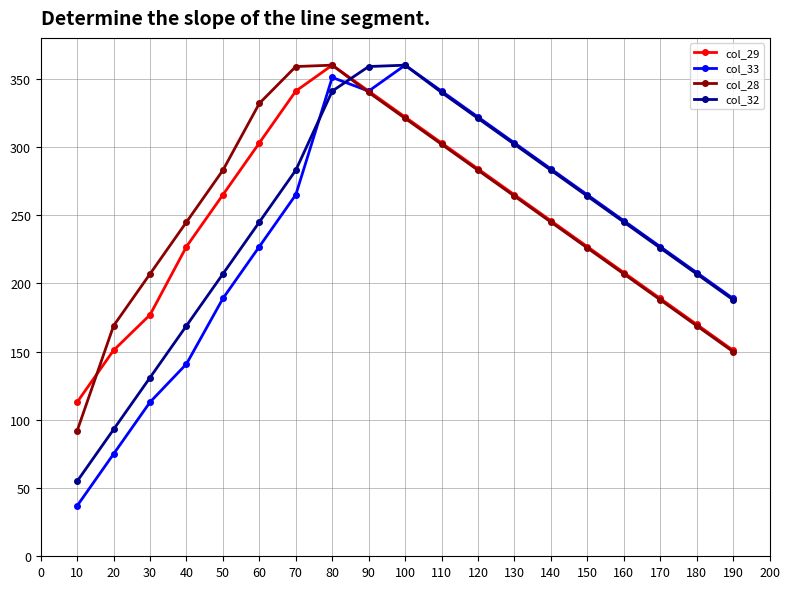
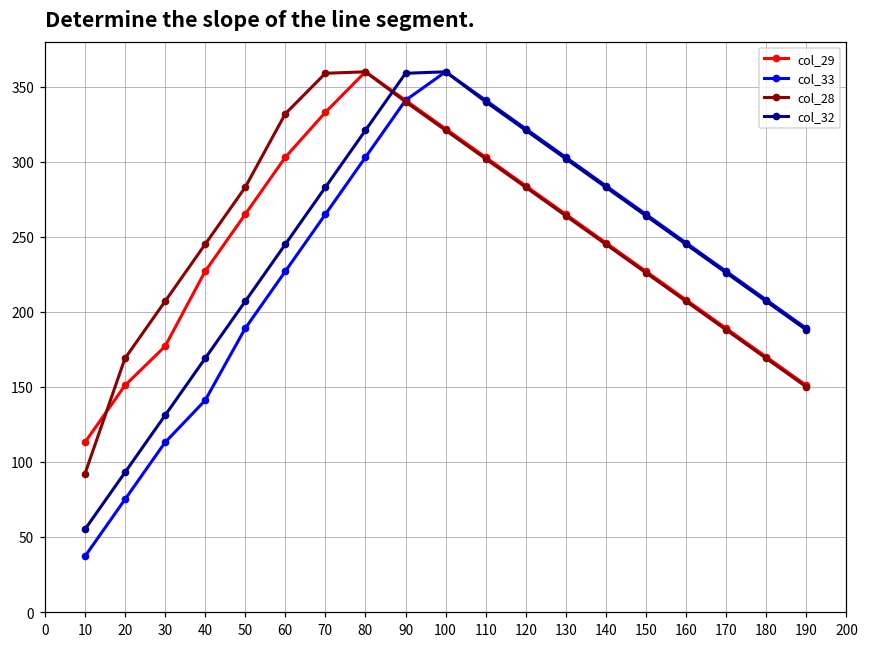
  {
    "col_29": {
      "10": 113,
      "20": 151,
      "30": 177,
      "40": 227,
      "50": 265,
      "60": 303,
-     "70": 341
+     "70": 333
    },
    "col_33": {
      "10": 37,
      "20": 75,
      "30": 113,
      "40": 141,
      "50": 189,
      "60": 227,
      "70": 265,
-     "80": 351
+     "80": 303
    },
    "col_28": {
      "10": 92,
      "20": 169,
      "30": 207,
      "40": 245,
      "50": 283,
      "60": 332,
      "70": 359
    },
    "col_32": {
      "10": 55,
      "20": 93,
      "30": 131,
      "40": 169,
      "50": 207,
      "60": 245,
      "70": 283,
-     "80": 341,
+     "80": 321,
      "90": 359
    }
  }
